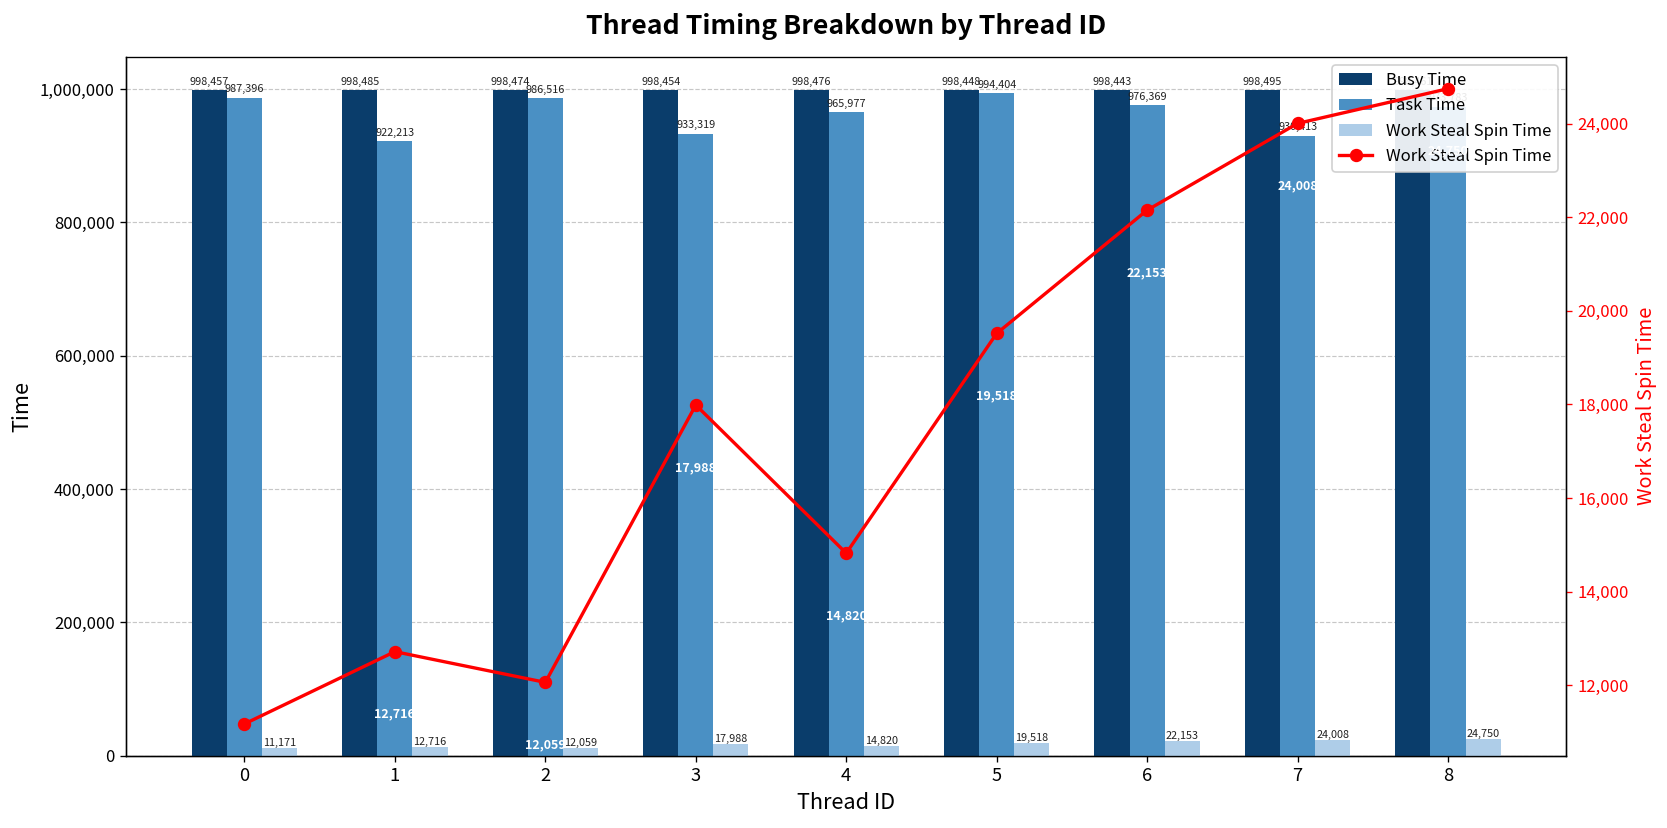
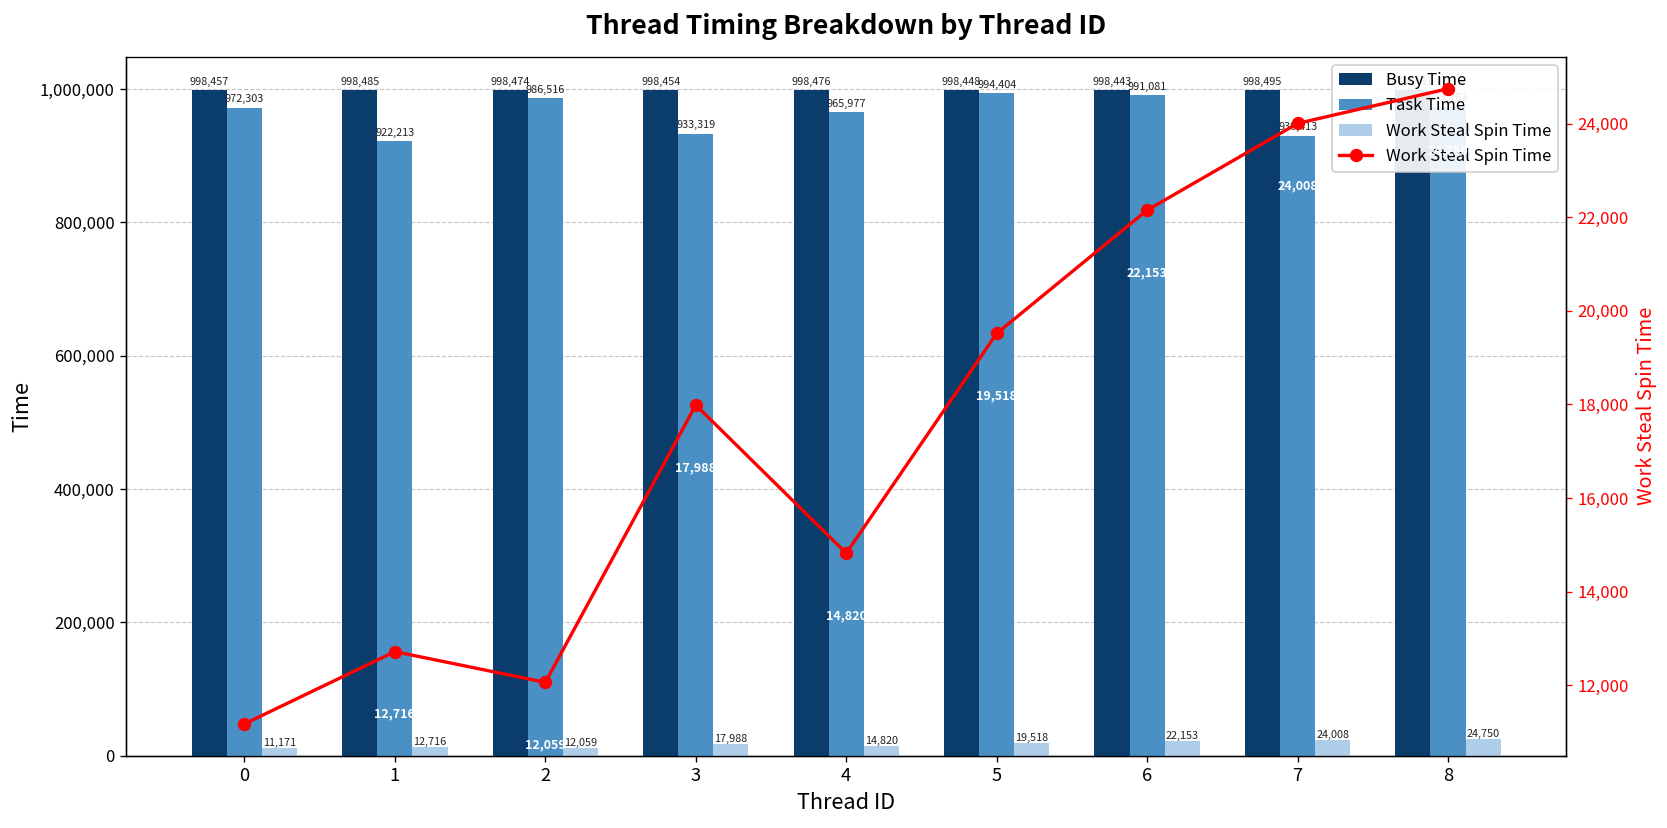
  {
    "Busy Time": {
      "0": "998,457",
      "1": "998,485",
      "2": "998,474",
      "3": "998,454",
      "4": "998,476",
      "5": "998,448",
      "6": "998,443",
      "7": "998,495"
    },
    "Task Time": {
-     "0": "987,396",
+     "0": "972,303",
      "1": "922,213",
      "2": "986,516",
      "3": "933,319",
      "4": "965,977",
      "5": "994,404",
-     "6": "976,369"
+     "6": "991,081"
    }
  }
